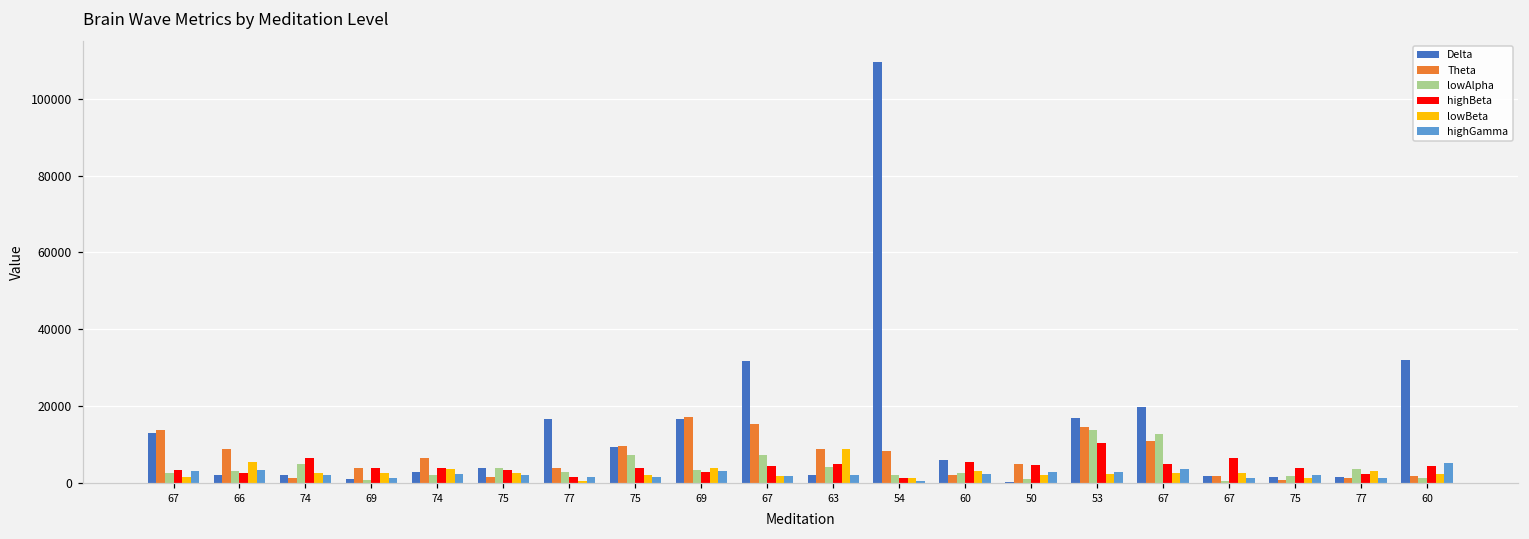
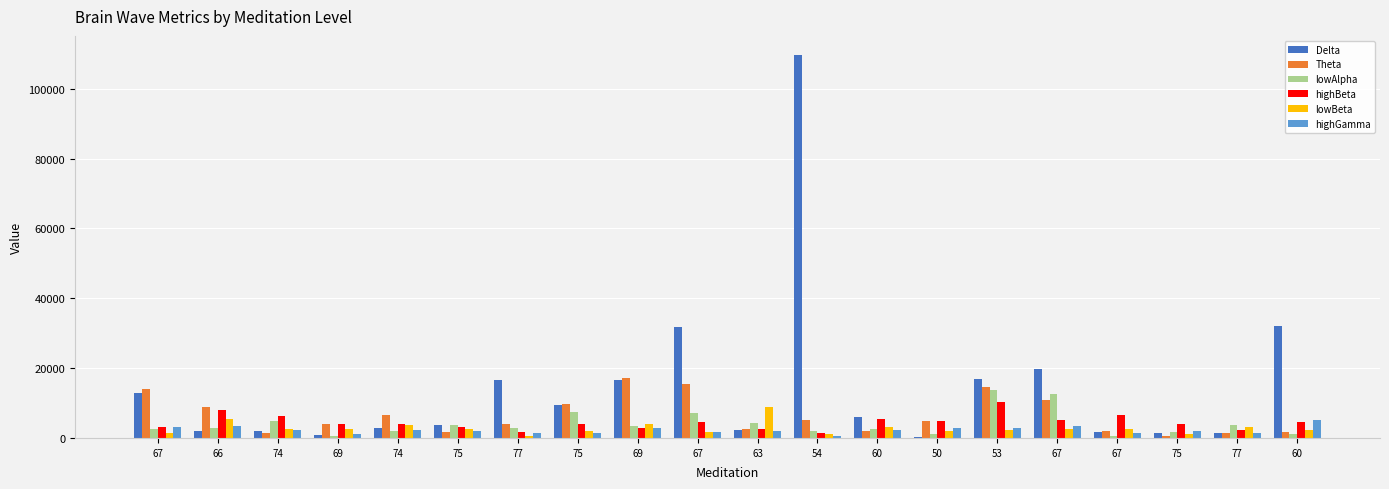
  {
    "Theta": {
      "66": 9000,
-     "63": 9000,
-     "54": 8000,
+     "63": 2000,
+     "54": 5000,
      "50": 5000,
      "53": 15000
    },
    "lowAlpha": {
      "66": 3000,
      "63": 4000,
      "54": 2000,
      "50": 1000,
      "53": 14000
    },
    "highBeta": {
-     "66": 3000,
-     "63": 5000,
+     "66": 8000,
+     "63": 2000,
      "54": 1000,
      "50": 5000,
      "53": 10000
    },
    "lowBeta": {
      "66": 5000,
      "63": 9000,
      "54": 1000,
      "50": 2000,
      "53": 2000
    }
  }
